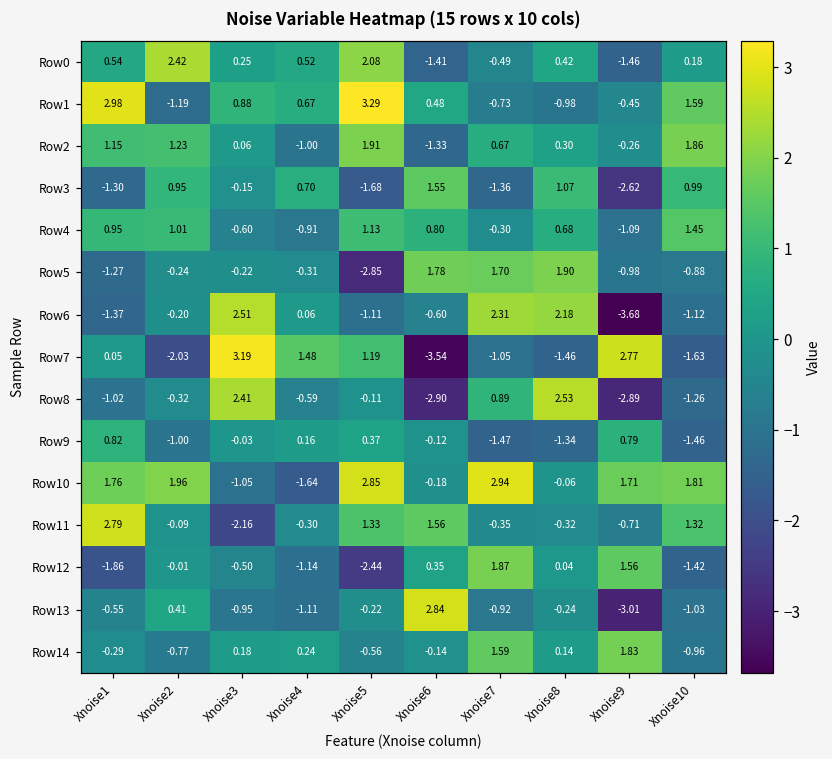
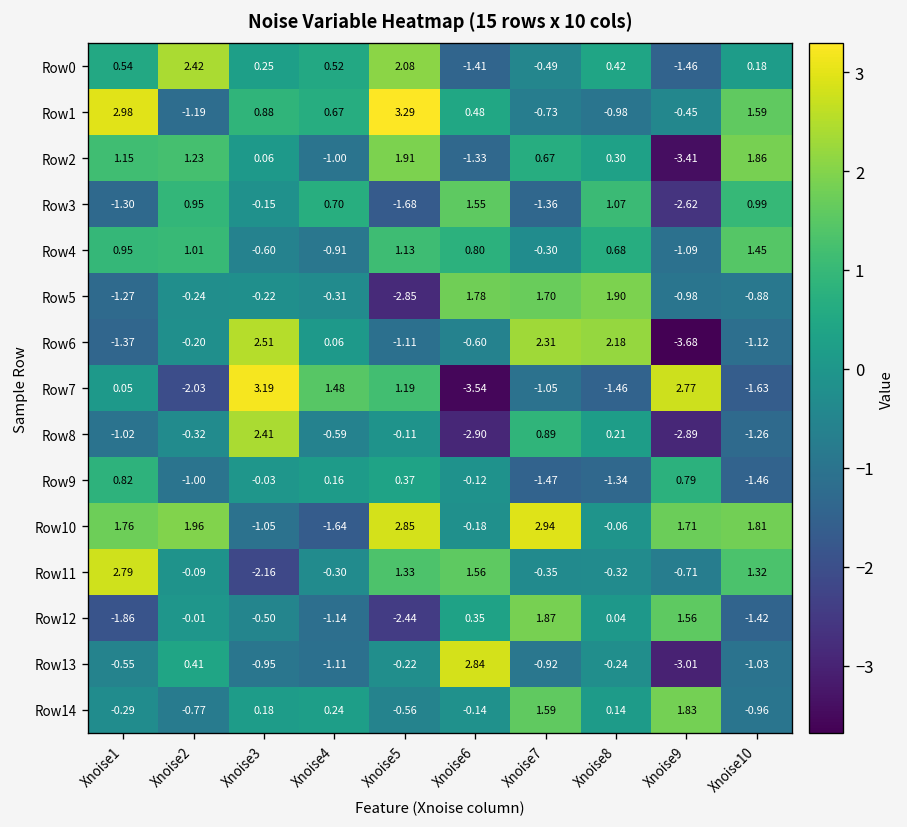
  {
    "Row0": {
      "Xnoise1": 0.54,
      "Xnoise2": 2.42,
      "Xnoise3": 0.25,
      "Xnoise4": 0.52,
      "Xnoise5": 2.08,
      "Xnoise6": -1.41,
      "Xnoise7": -0.49,
      "Xnoise8": 0.42,
      "Xnoise9": -1.46,
      "Xnoise10": 0.18
    },
    "Row1": {
      "Xnoise1": 2.98,
      "Xnoise2": -1.19,
      "Xnoise3": 0.88,
      "Xnoise4": 0.67,
      "Xnoise5": 3.29,
      "Xnoise6": 0.48,
      "Xnoise7": -0.73,
      "Xnoise8": -0.98,
      "Xnoise9": -0.45,
      "Xnoise10": 1.59
    },
    "Row2": {
      "Xnoise1": 1.15,
      "Xnoise2": 1.23,
      "Xnoise3": 0.06,
      "Xnoise4": -1.00,
      "Xnoise5": 1.91,
      "Xnoise6": -1.33,
      "Xnoise7": 0.67,
      "Xnoise8": 0.30,
-     "Xnoise9": -0.26,
+     "Xnoise9": -3.41,
      "Xnoise10": 1.86
    },
    "Row3": {
      "Xnoise1": -1.30,
      "Xnoise2": 0.95,
      "Xnoise3": -0.15,
      "Xnoise4": 0.70,
      "Xnoise5": -1.68,
      "Xnoise6": 1.55,
      "Xnoise7": -1.36,
      "Xnoise8": 1.07,
      "Xnoise9": -2.62,
      "Xnoise10": 0.99
    },
    "Row4": {
      "Xnoise1": 0.95,
      "Xnoise2": 1.01,
      "Xnoise3": -0.60,
      "Xnoise4": -0.91,
      "Xnoise5": 1.13,
      "Xnoise6": 0.80,
      "Xnoise7": -0.30,
      "Xnoise8": 0.68,
      "Xnoise9": -1.09,
      "Xnoise10": 1.45
    },
    "Row5": {
      "Xnoise1": -1.27,
      "Xnoise2": -0.24,
      "Xnoise3": -0.22,
      "Xnoise4": -0.31,
      "Xnoise5": -2.85,
      "Xnoise6": 1.78,
      "Xnoise7": 1.70,
      "Xnoise8": 1.90,
      "Xnoise9": -0.98,
      "Xnoise10": -0.88
    },
    "Row6": {
      "Xnoise1": -1.37,
      "Xnoise2": -0.20,
      "Xnoise3": 2.51,
      "Xnoise4": 0.06,
      "Xnoise5": -1.11,
      "Xnoise6": -0.60,
      "Xnoise7": 2.31,
      "Xnoise8": 2.18,
      "Xnoise9": -3.68,
      "Xnoise10": -1.12
    },
    "Row7": {
      "Xnoise1": 0.05,
      "Xnoise2": -2.03,
      "Xnoise3": 3.19,
      "Xnoise4": 1.48,
      "Xnoise5": 1.19,
      "Xnoise6": -3.54,
      "Xnoise7": -1.05,
      "Xnoise8": -1.46,
      "Xnoise9": 2.77,
      "Xnoise10": -1.63
    },
    "Row8": {
      "Xnoise1": -1.02,
      "Xnoise2": -0.32,
      "Xnoise3": 2.41,
      "Xnoise4": -0.59,
      "Xnoise5": -0.11,
      "Xnoise6": -2.90,
      "Xnoise7": 0.89,
-     "Xnoise8": 2.53,
+     "Xnoise8": 0.21,
      "Xnoise9": -2.89,
      "Xnoise10": -1.26
    },
    "Row9": {
      "Xnoise1": 0.82,
      "Xnoise2": -1.00,
      "Xnoise3": -0.03,
      "Xnoise4": 0.16,
      "Xnoise5": 0.37,
      "Xnoise6": -0.12,
      "Xnoise7": -1.47,
      "Xnoise8": -1.34,
      "Xnoise9": 0.79,
      "Xnoise10": -1.46
    },
    "Row10": {
      "Xnoise1": 1.76,
      "Xnoise2": 1.96,
      "Xnoise3": -1.05,
      "Xnoise4": -1.64,
      "Xnoise5": 2.85,
      "Xnoise6": -0.18,
      "Xnoise7": 2.94,
      "Xnoise8": -0.06,
      "Xnoise9": 1.71,
      "Xnoise10": 1.81
    },
    "Row11": {
      "Xnoise1": 2.79,
      "Xnoise2": -0.09,
      "Xnoise3": -2.16,
      "Xnoise4": -0.30,
      "Xnoise5": 1.33,
      "Xnoise6": 1.56,
      "Xnoise7": -0.35,
      "Xnoise8": -0.32,
      "Xnoise9": -0.71,
      "Xnoise10": 1.32
    },
    "Row12": {
      "Xnoise1": -1.86,
      "Xnoise2": -0.01,
      "Xnoise3": -0.50,
      "Xnoise4": -1.14,
      "Xnoise5": -2.44,
      "Xnoise6": 0.35,
      "Xnoise7": 1.87,
      "Xnoise8": 0.04,
      "Xnoise9": 1.56,
      "Xnoise10": -1.42
    },
    "Row13": {
      "Xnoise1": -0.55,
      "Xnoise2": 0.41,
      "Xnoise3": -0.95,
      "Xnoise4": -1.11,
      "Xnoise5": -0.22,
      "Xnoise6": 2.84,
      "Xnoise7": -0.92,
      "Xnoise8": -0.24,
      "Xnoise9": -3.01,
      "Xnoise10": -1.03
    },
    "Row14": {
      "Xnoise1": -0.29,
      "Xnoise2": -0.77,
      "Xnoise3": 0.18,
      "Xnoise4": 0.24,
      "Xnoise5": -0.56,
      "Xnoise6": -0.14,
      "Xnoise7": 1.59,
      "Xnoise8": 0.14,
      "Xnoise9": 1.83,
      "Xnoise10": -0.96
    }
  }
